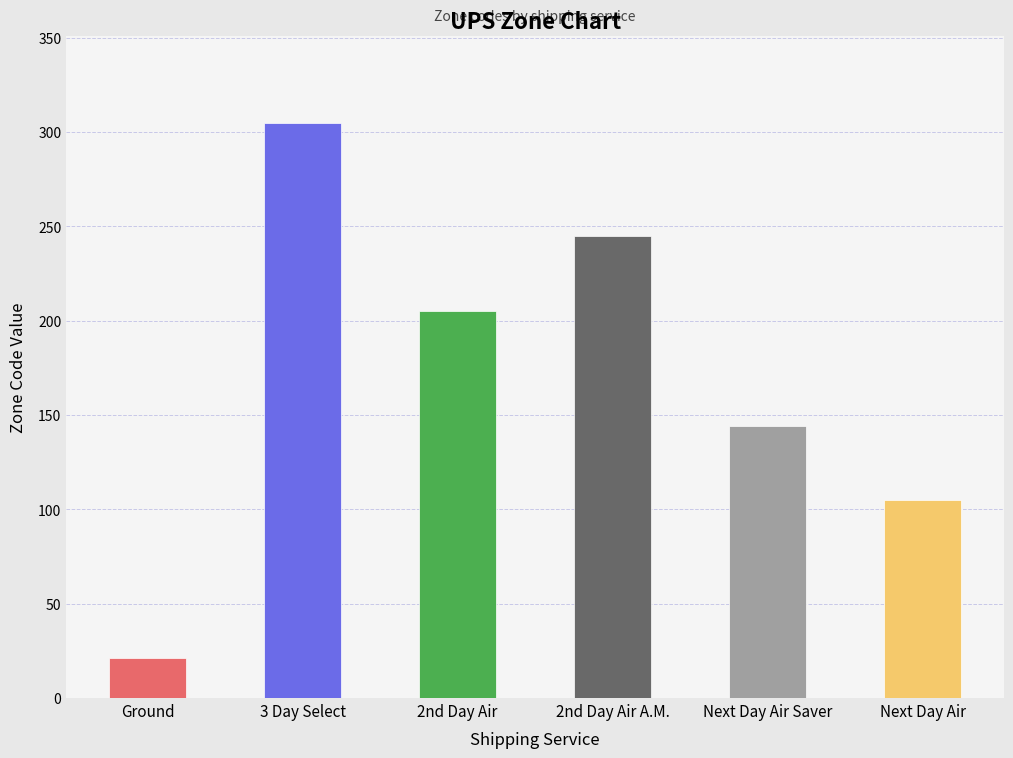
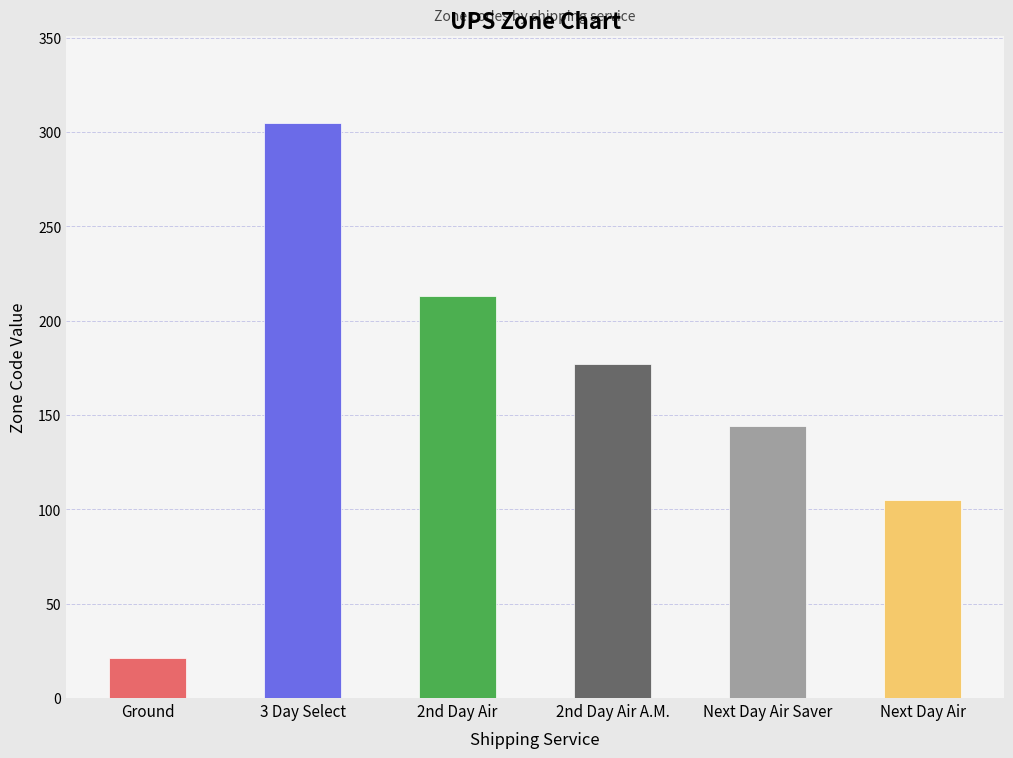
  {
    "Ground": 21,
    "3 Day Select": 305,
-   "2nd Day Air": 205,
-   "2nd Day Air A.M.": 245,
+   "2nd Day Air": 213,
+   "2nd Day Air A.M.": 177,
    "Next Day Air Saver": 144,
    "Next Day Air": 105
  }
